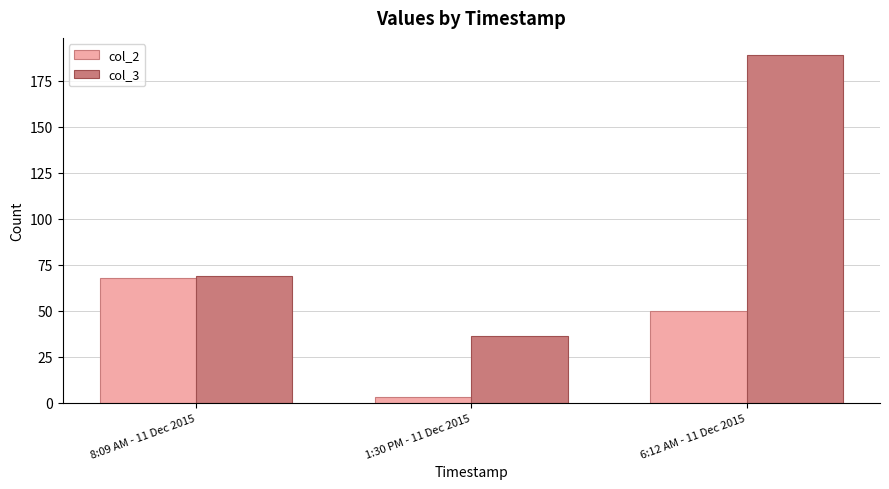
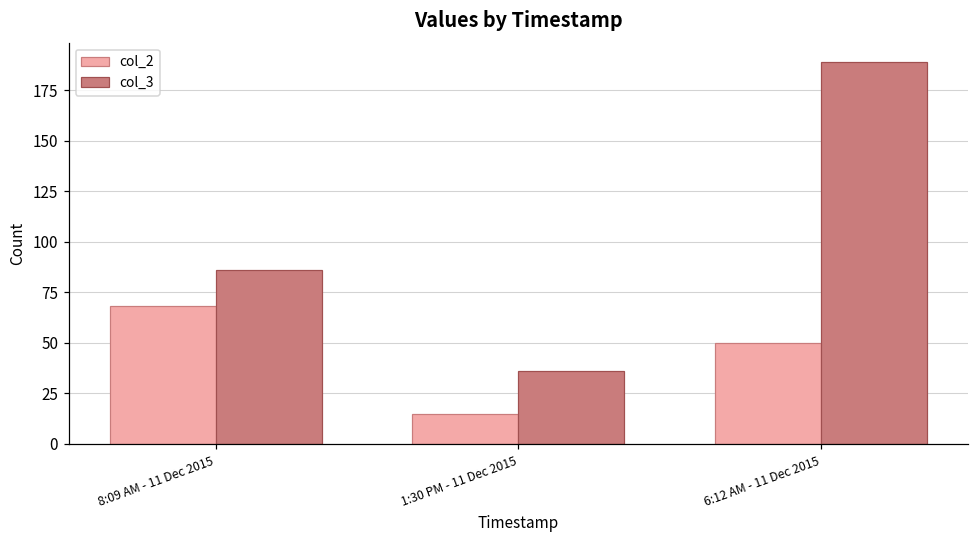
  {
    "col_2": {
      "8:09 AM - 11 Dec 2015": 68,
-     "1:30 PM - 11 Dec 2015": 3,
+     "1:30 PM - 11 Dec 2015": 15,
      "6:12 AM - 11 Dec 2015": 50
    },
    "col_3": {
-     "8:09 AM - 11 Dec 2015": 69,
+     "8:09 AM - 11 Dec 2015": 86,
      "1:30 PM - 11 Dec 2015": 36,
      "6:12 AM - 11 Dec 2015": 189
    }
  }
